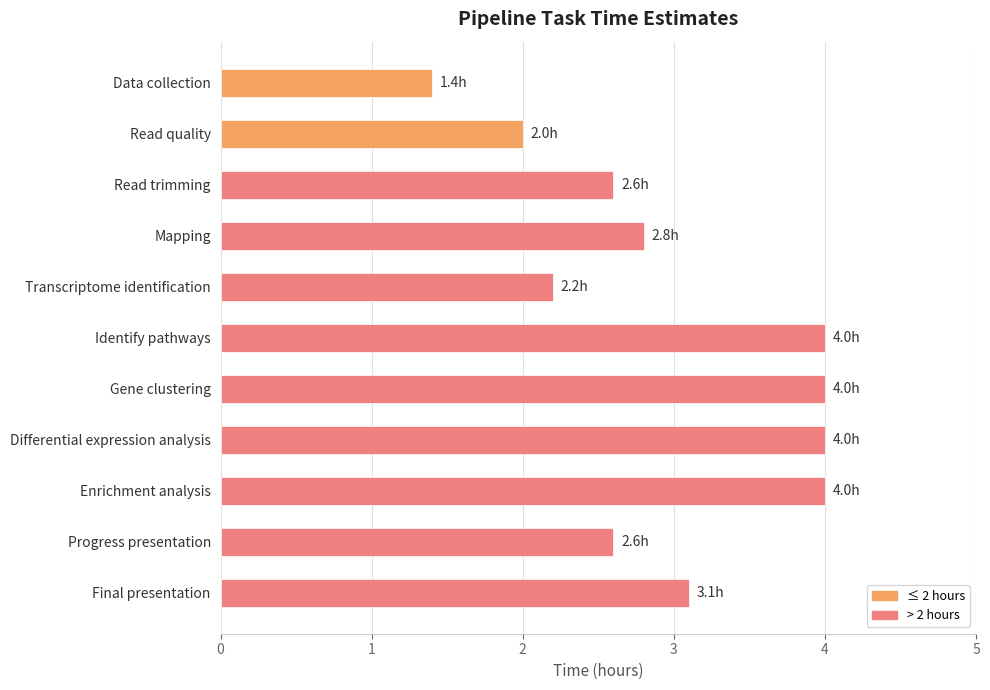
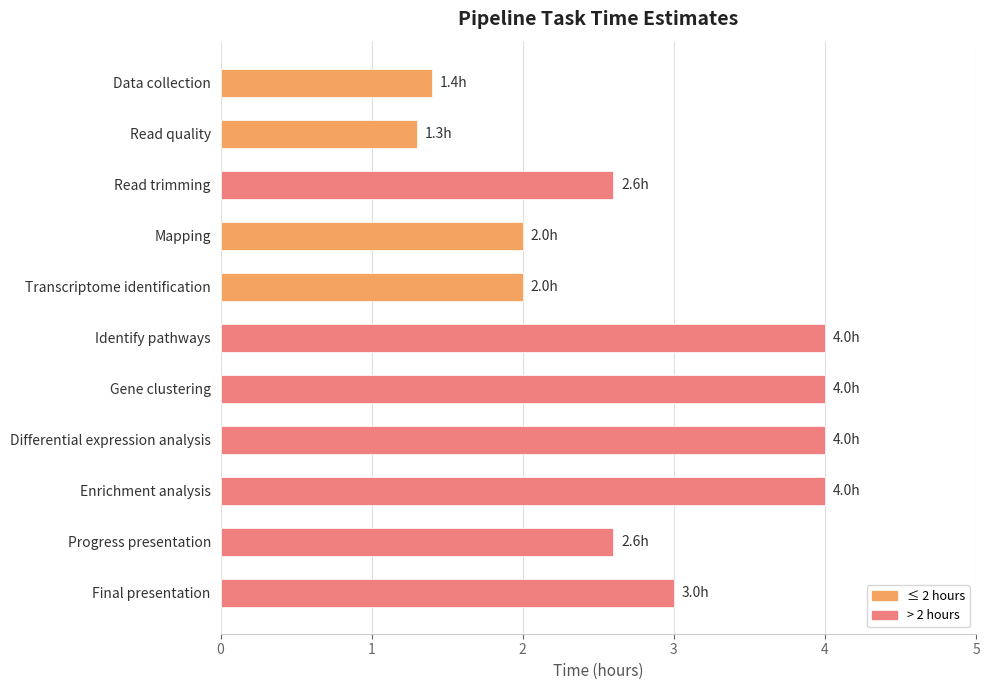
  {
    "Data collection": "1.4h",
-   "Read quality": "2.0h",
+   "Read quality": "1.3h",
    "Read trimming": "2.6h",
-   "Mapping": "2.8h",
-   "Transcriptome identification": "2.2h",
+   "Mapping": "2.0h",
+   "Transcriptome identification": "2.0h",
    "Identify pathways": "4.0h",
    "Gene clustering": "4.0h",
    "Differential expression analysis": "4.0h",
    "Enrichment analysis": "4.0h",
    "Progress presentation": "2.6h",
-   "Final presentation": "3.1h"
+   "Final presentation": "3.0h"
  }
